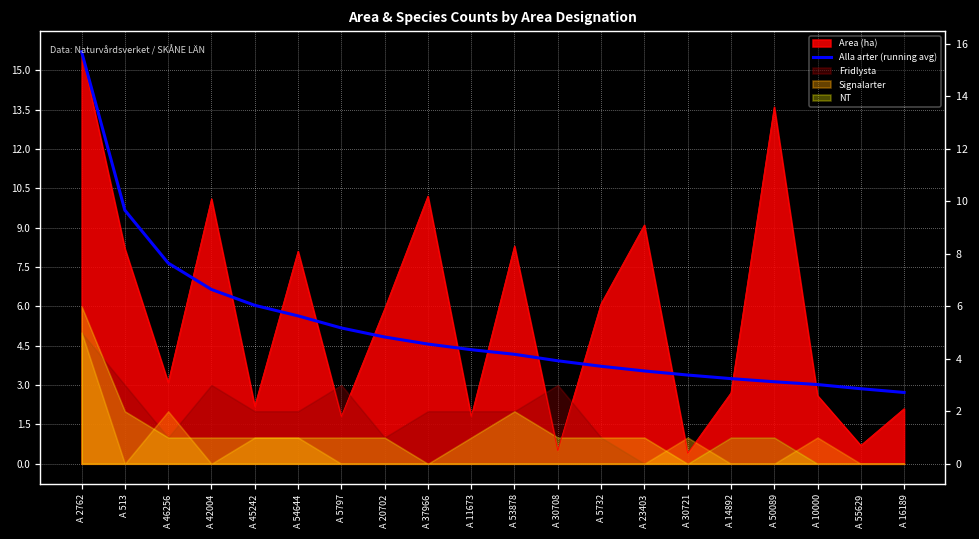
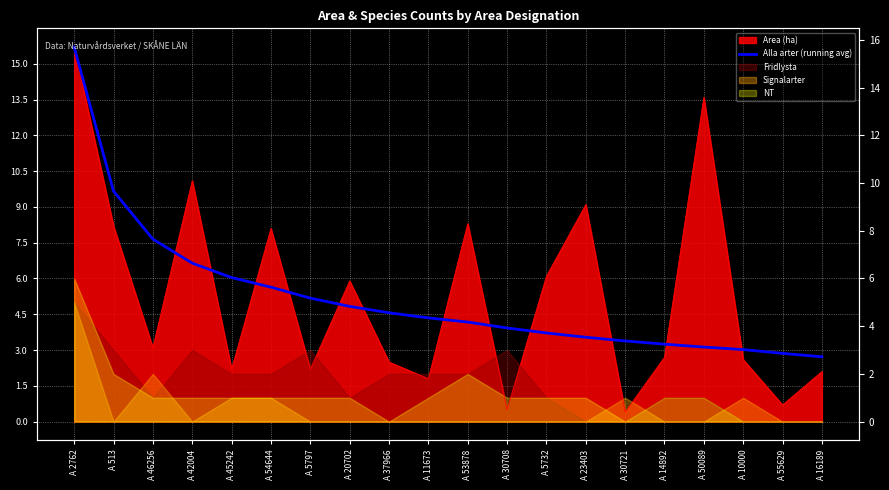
  {
    "Area (ha)": {
      "A 513": 8.2,
      "A 46256": 3.1,
      "A 42004": 10.1,
      "A 45242": 2.2,
      "A 54644": 8.1,
-     "A 5797": 1.8,
+     "A 5797": 2.2,
      "A 20702": 5.9,
-     "A 37966": 10.2,
+     "A 37966": 2.5,
      "A 11673": 1.8,
      "A 53878": 8.3,
      "A 30708": 0.5,
      "A 5732": 6.1,
      "A 23403": 9.1,
      "A 30721": 0.4,
      "A 14892": 2.7,
      "A 50089": 13.6,
      "A 10000": 2.6,
      "A 55629": 0.7,
      "A 16189": 2.1
    },
    "Alla arter (running avg)": {
      "A 513": 9.7,
      "A 46256": 7.6,
      "A 42004": 6.6,
      "A 45242": 6.0,
      "A 54644": 5.6,
      "A 5797": 5.2,
      "A 20702": 4.8,
      "A 37966": 4.6,
      "A 11673": 4.3,
      "A 53878": 4.2,
      "A 30708": 3.9,
      "A 5732": 3.7,
      "A 23403": 3.5,
      "A 30721": 3.4,
      "A 14892": 3.2,
      "A 50089": 3.1,
      "A 10000": 3.0,
      "A 55629": 2.9,
      "A 16189": 2.7
    },
    "Fridlysta": {
      "A 513": 3.0,
      "A 42004": 3.0,
      "A 45242": 2.0,
      "A 54644": 2.0,
      "A 5797": 3.0,
      "A 37966": 2.0,
      "A 11673": 2.0,
      "A 30708": 3.0
    }
  }
